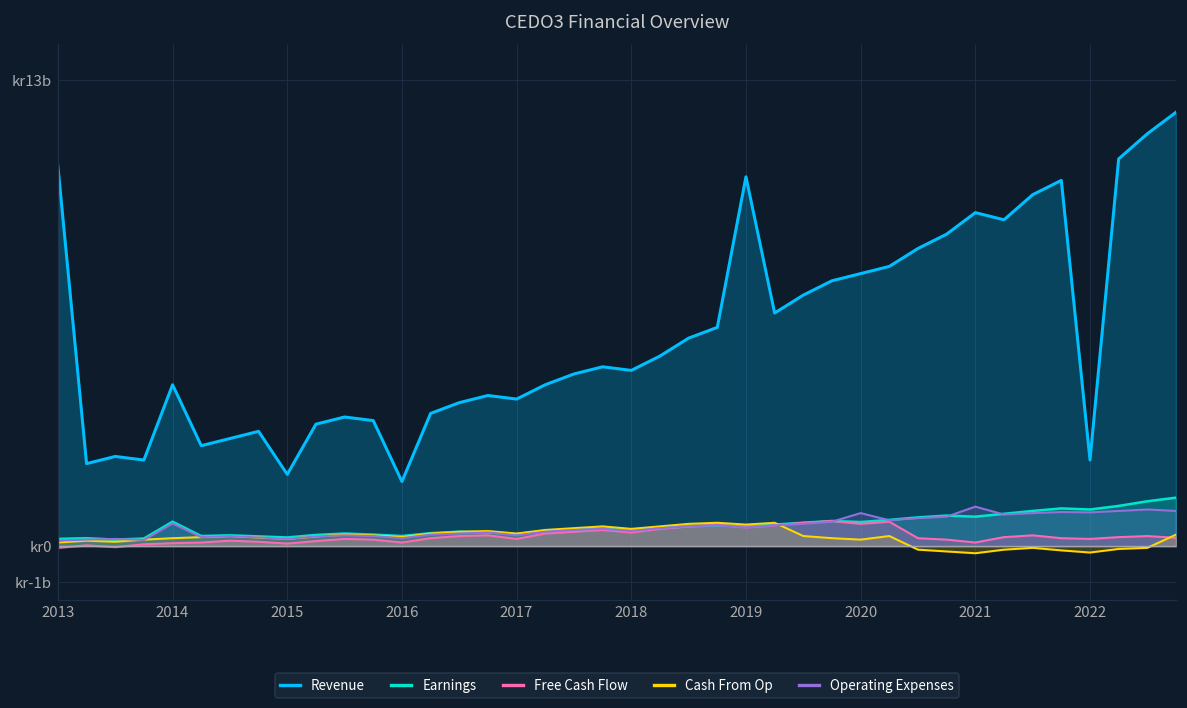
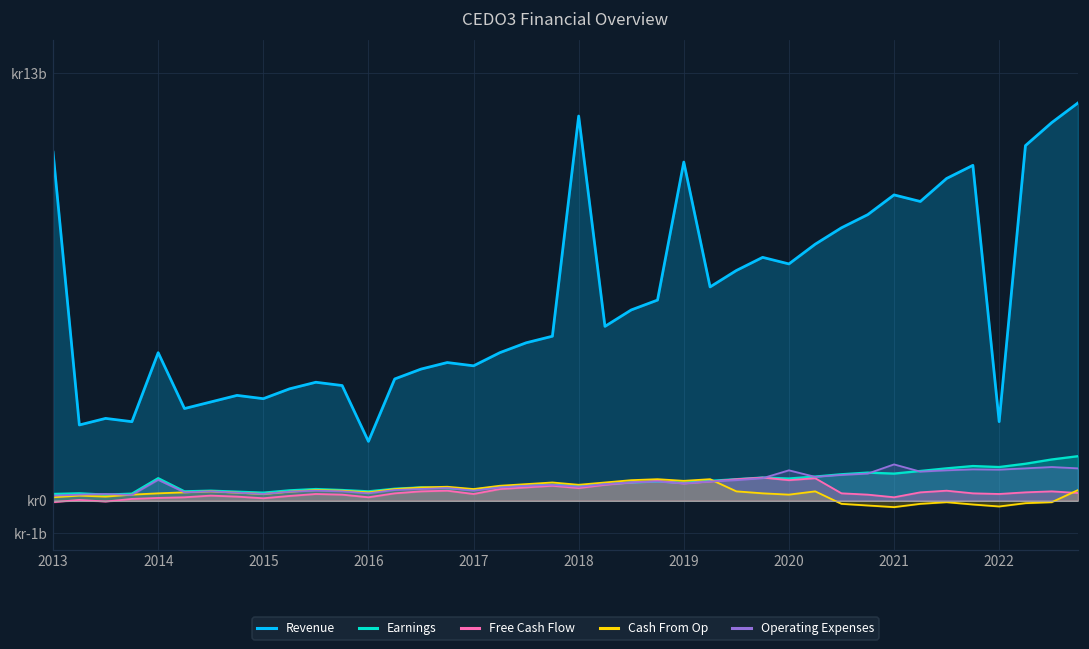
  {
    "Revenue": {
      "2013": "kr10.6b",
      "2014": "kr4.5b",
-     "2015": "kr2.0b",
+     "2015": "kr3.1b",
      "2016": "kr1.8b",
      "2017": "kr4.1b",
-     "2018": "kr4.9b",
+     "2018": "kr11.7b",
      "2019": "kr10.3b",
-     "2020": "kr7.6b",
+     "2020": "kr7.2b",
      "2021": "kr9.3b",
      "2022": "kr2.4b"
    },
    "Earnings": {
      "2021": "kr0.8b"
    },
    "Operating Expenses": {
      "2020": "kr0.9b",
      "2021": "kr1.1b"
    }
  }
